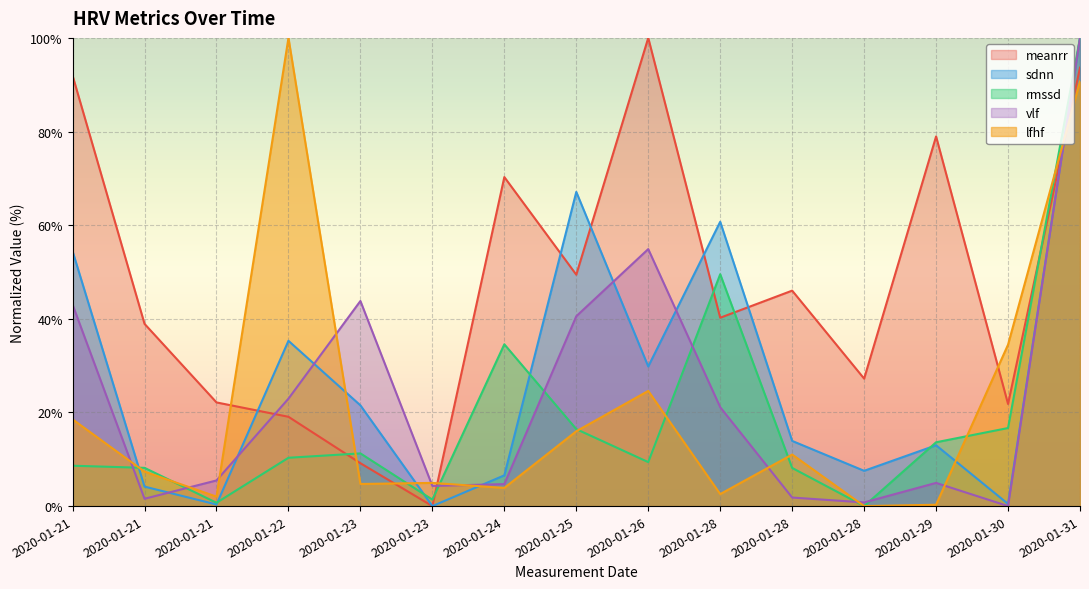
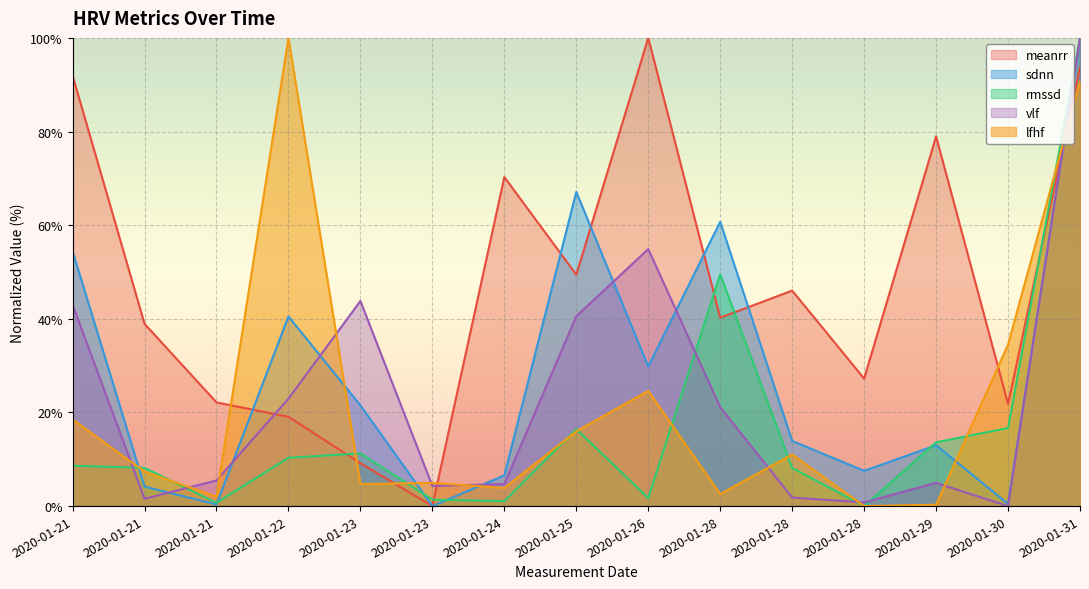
  {
    "meanrr": {
      "2020-01-22": "19%",
      "2020-01-24": "70%",
      "2020-01-25": "49%",
      "2020-01-26": "100%",
      "2020-01-29": "79%",
      "2020-01-30": "22%",
      "2020-01-31": "94%"
    },
    "sdnn": {
-     "2020-01-22": "35%",
+     "2020-01-22": "40%",
      "2020-01-24": "7%",
      "2020-01-25": "67%",
      "2020-01-26": "30%",
      "2020-01-29": "13%"
    },
    "rmssd": {
      "2020-01-22": "10%",
-     "2020-01-24": "35%",
-     "2020-01-26": "9%",
+     "2020-01-24": "1%",
+     "2020-01-26": "2%",
      "2020-01-29": "14%",
      "2020-01-30": "17%"
    },
    "vlf": {
      "2020-01-22": "23%",
      "2020-01-24": "5%",
      "2020-01-25": "41%",
      "2020-01-26": "55%",
      "2020-01-29": "5%"
    },
    "lfhf": {
      "2020-01-22": "100%",
      "2020-01-24": "4%",
      "2020-01-26": "25%",
      "2020-01-29": "0%",
      "2020-01-30": "34%",
      "2020-01-31": "91%"
    }
  }
